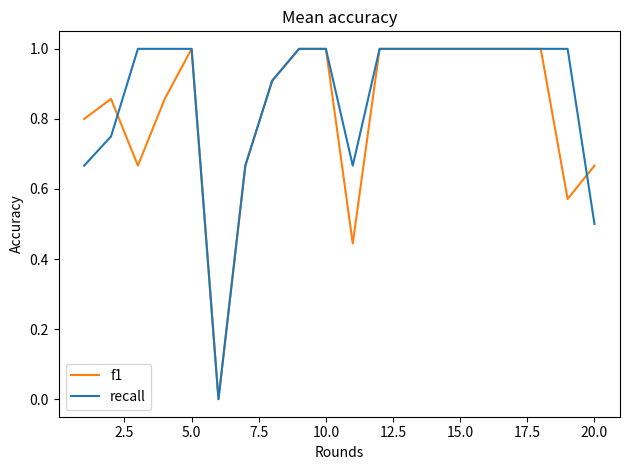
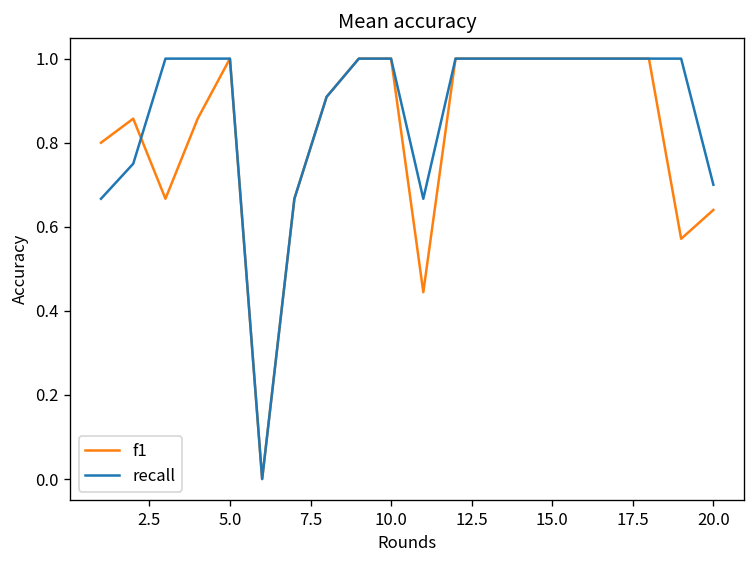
  {
    "f1": {
-     "20.0": 0.67
+     "20.0": 0.64
    },
    "recall": {
-     "20.0": 0.5
+     "20.0": 0.7
    }
  }
